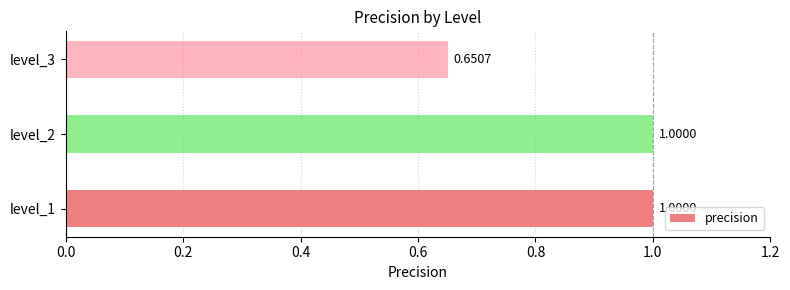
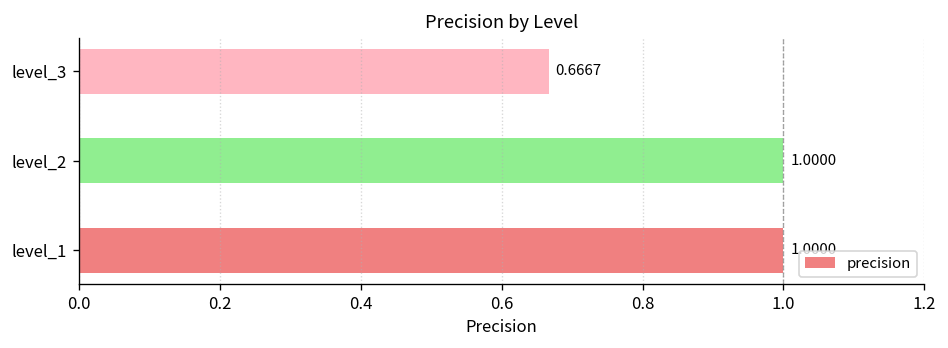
  {
-   "level_3": 0.6507,
+   "level_3": 0.6667,
    "level_2": 1.0000
  }
